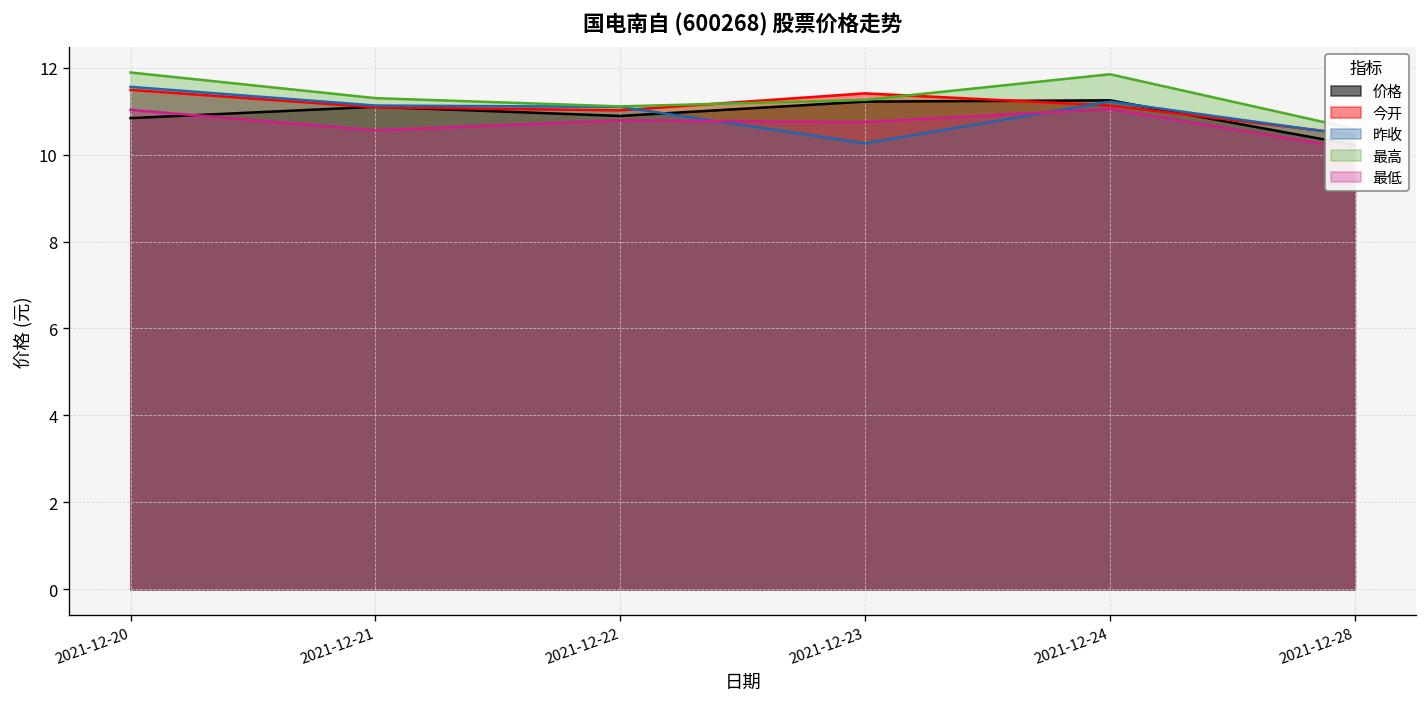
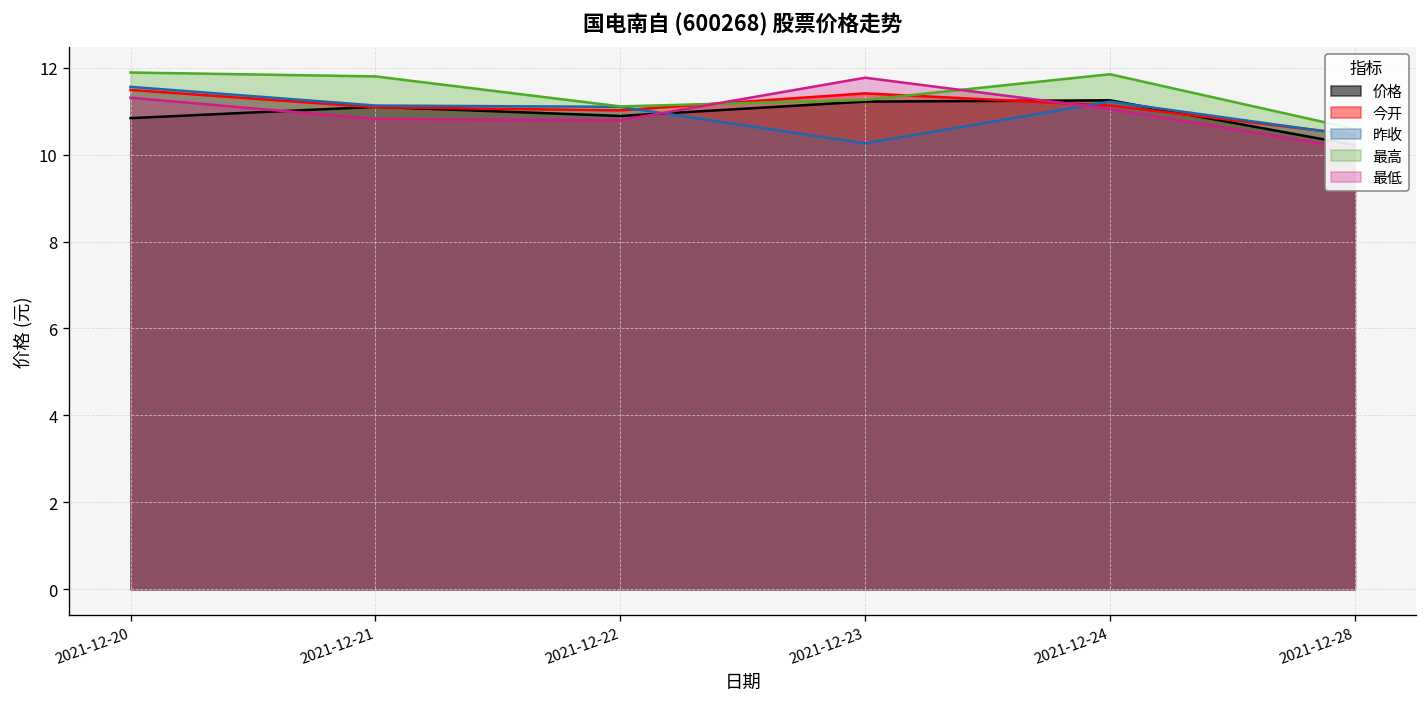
  {
    "价格": {
      "2021-12-20": 10.8,
      "2021-12-22": 10.9
    },
    "今开": {
      "2021-12-22": 11.0,
      "2021-12-23": 11.4,
      "2021-12-24": 11.1
    },
    "昨收": {
      "2021-12-23": 10.3
    },
    "最高": {
      "2021-12-20": 11.9,
-     "2021-12-21": 11.3,
+     "2021-12-21": 11.8,
      "2021-12-24": 11.9
    },
    "最低": {
-     "2021-12-20": 11.0,
-     "2021-12-21": 10.6,
+     "2021-12-20": 11.3,
+     "2021-12-21": 10.8,
      "2021-12-22": 10.8,
-     "2021-12-23": 10.8,
+     "2021-12-23": 11.8,
      "2021-12-24": 11.1
    }
  }
